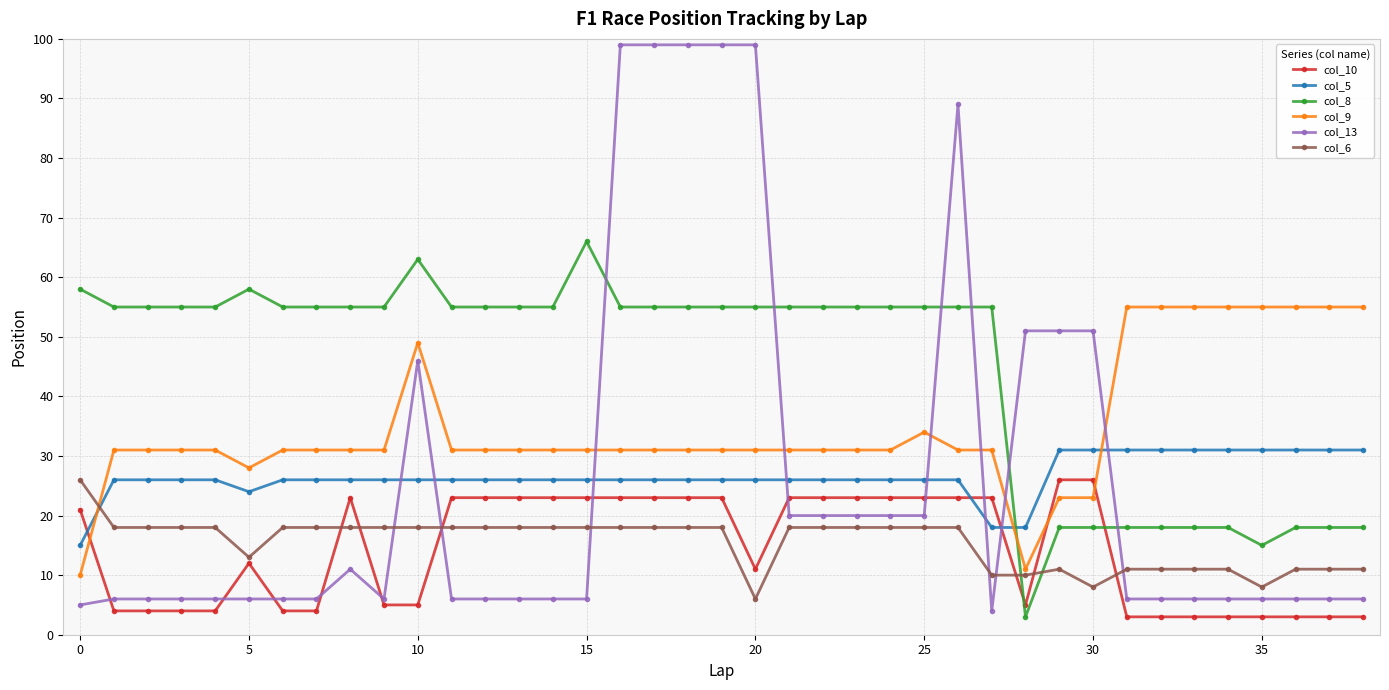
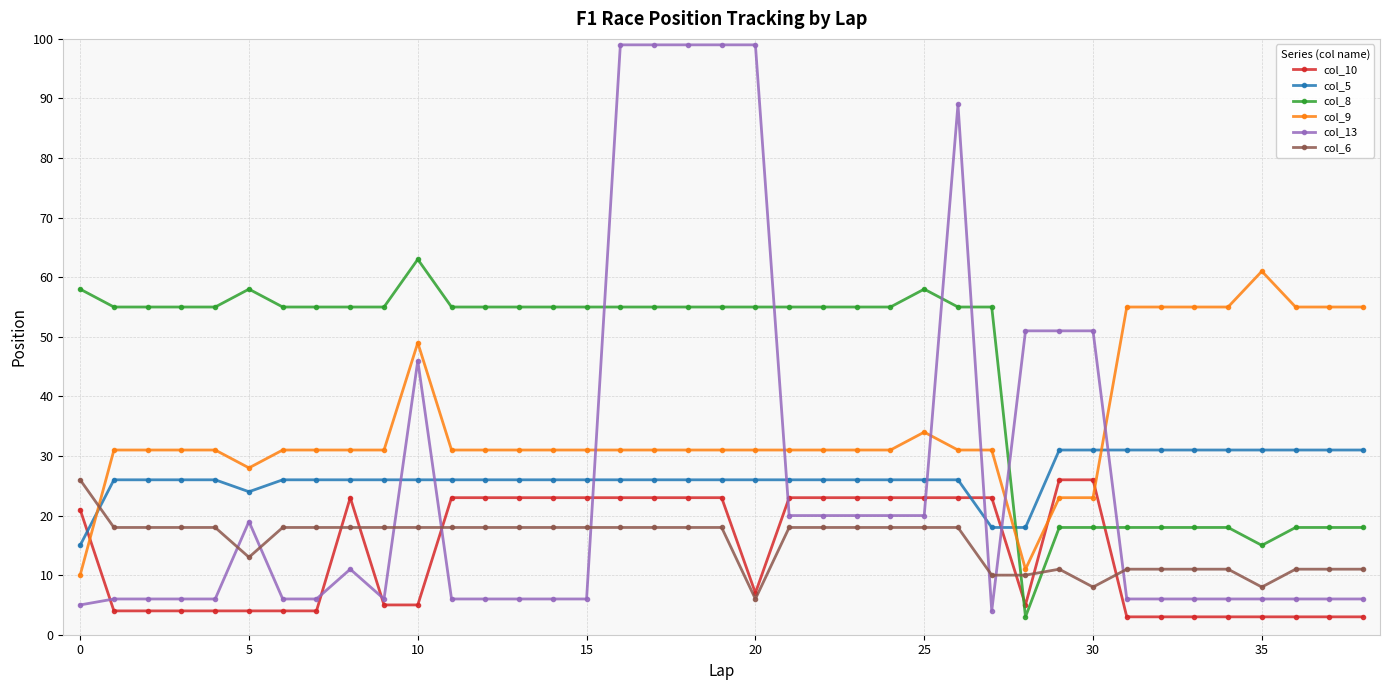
  {
    "col_10": {
      "0": 21,
-     "5": 12,
+     "5": 4,
      "10": 5,
      "15": 23,
-     "20": 11,
+     "20": 7,
      "25": 23,
      "30": 26,
      "35": 3
    },
    "col_5": {
      "0": 15,
      "5": 24,
      "10": 26,
      "15": 26,
      "20": 26,
      "25": 26,
      "30": 31,
      "35": 31
    },
    "col_8": {
      "0": 58,
      "5": 58,
      "10": 63,
-     "15": 66,
+     "15": 55,
      "20": 55,
-     "25": 55,
+     "25": 58,
      "30": 18,
      "35": 15
    },
    "col_9": {
      "0": 10,
      "5": 28,
      "10": 49,
      "15": 31,
      "20": 31,
      "25": 34,
      "30": 23,
-     "35": 55
+     "35": 61
    },
    "col_13": {
      "0": 5,
-     "5": 6,
+     "5": 19,
      "10": 46,
      "15": 6,
      "20": 99,
      "25": 20,
      "30": 51,
      "35": 6
    },
    "col_6": {
      "0": 26,
      "5": 13,
      "10": 18,
      "15": 18,
      "20": 6,
      "25": 18,
      "30": 8,
      "35": 8
    }
  }
